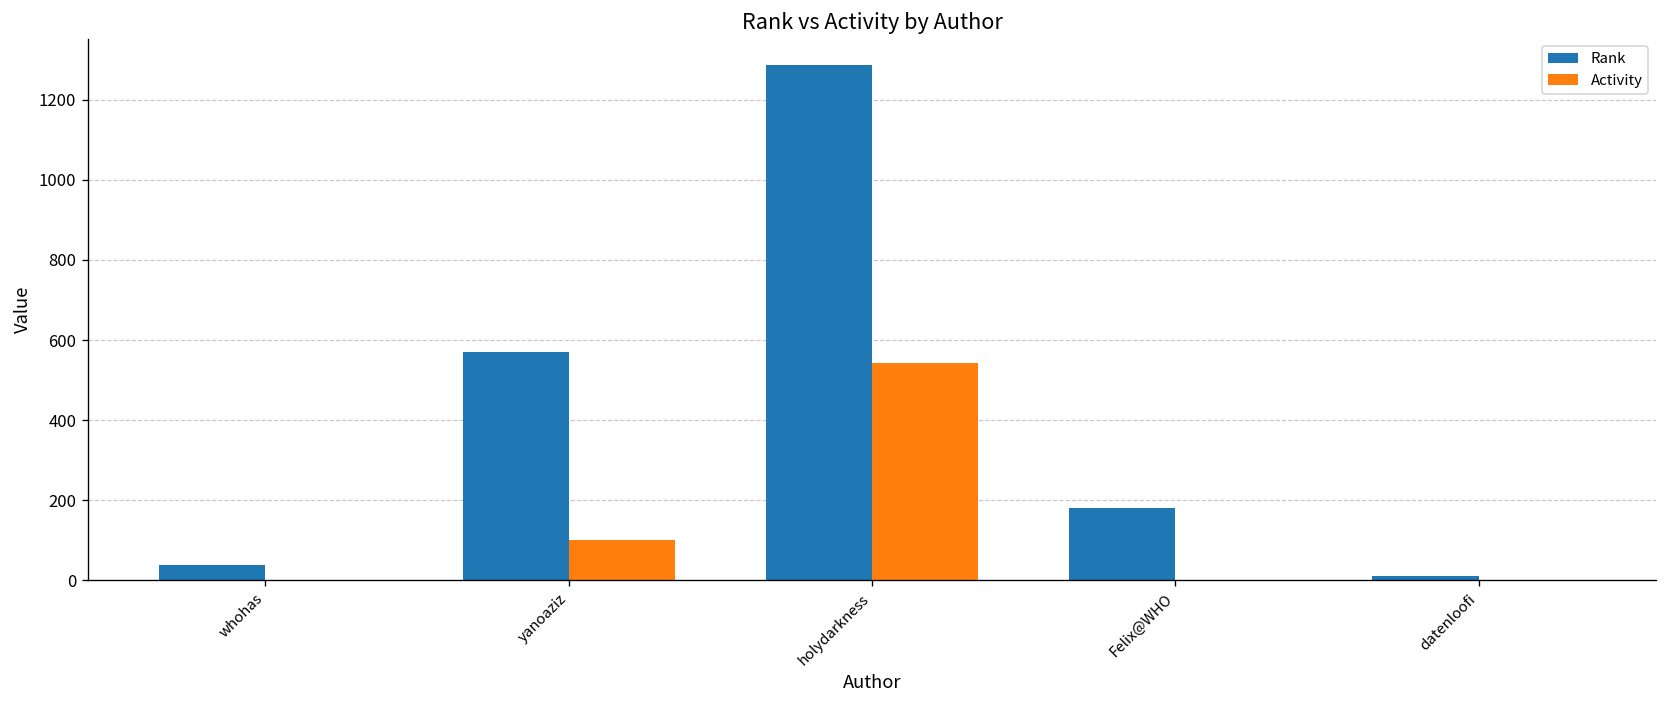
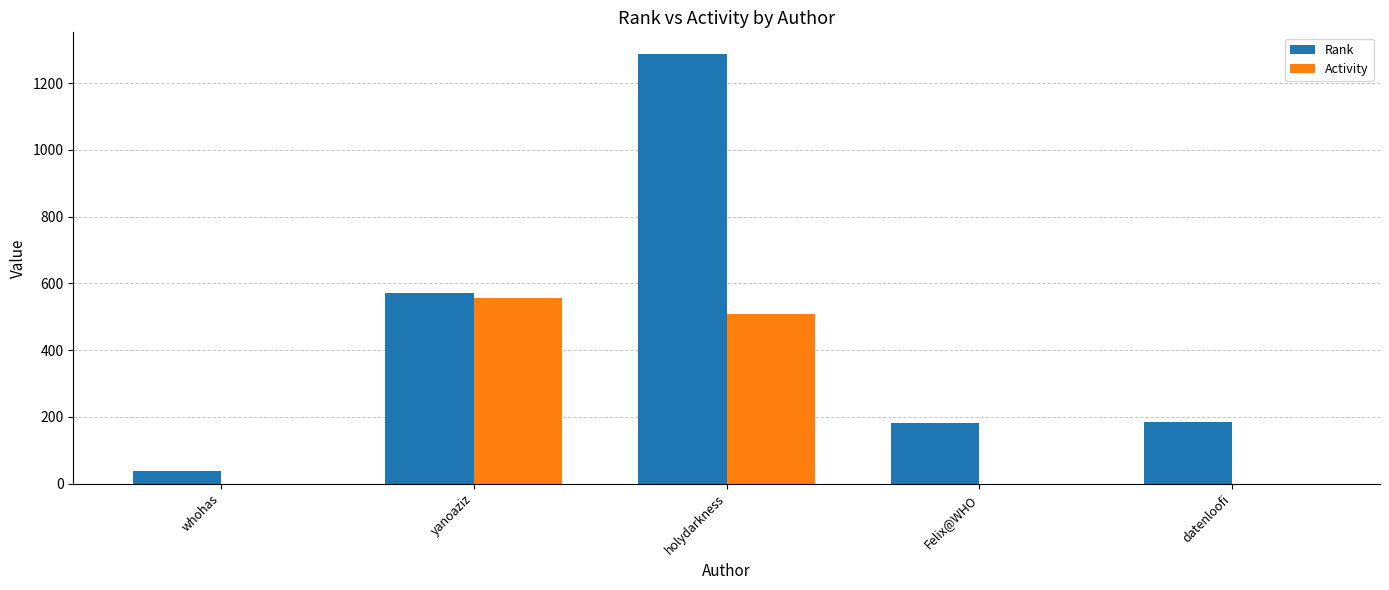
  {
    "Rank": {
      "whohas": 40,
      "yanoaziz": 570,
      "holydarkness": 1290,
      "Felix@WHO": 180,
-     "datenloofi": 10
+     "datenloofi": 190
    },
    "Activity": {
      "whohas": 0,
-     "yanoaziz": 100,
-     "holydarkness": 540,
+     "yanoaziz": 560,
+     "holydarkness": 510,
      "Felix@WHO": 0,
      "datenloofi": 0
    }
  }
